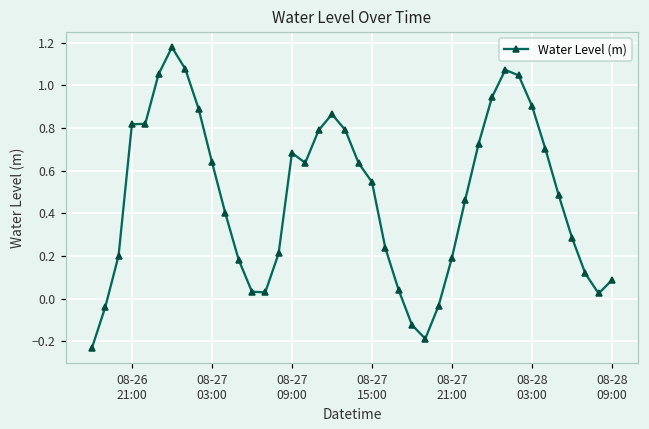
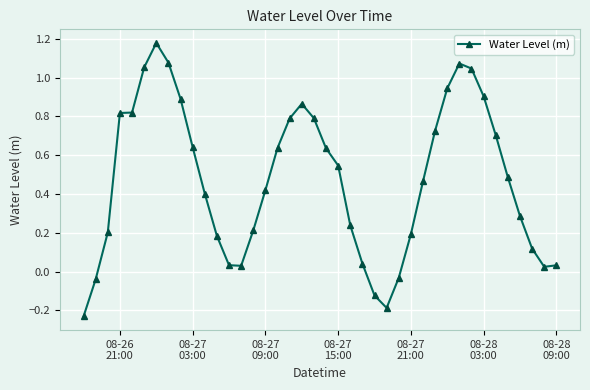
  {
    "08-26 21:00": 0.82,
    "08-27 03:00": 0.64,
-   "08-27 09:00": 0.68,
+   "08-27 09:00": 0.42,
    "08-27 15:00": 0.55,
    "08-27 21:00": 0.19,
    "08-28 03:00": 0.90,
-   "08-28 09:00": 0.09
+   "08-28 09:00": 0.03
  }
